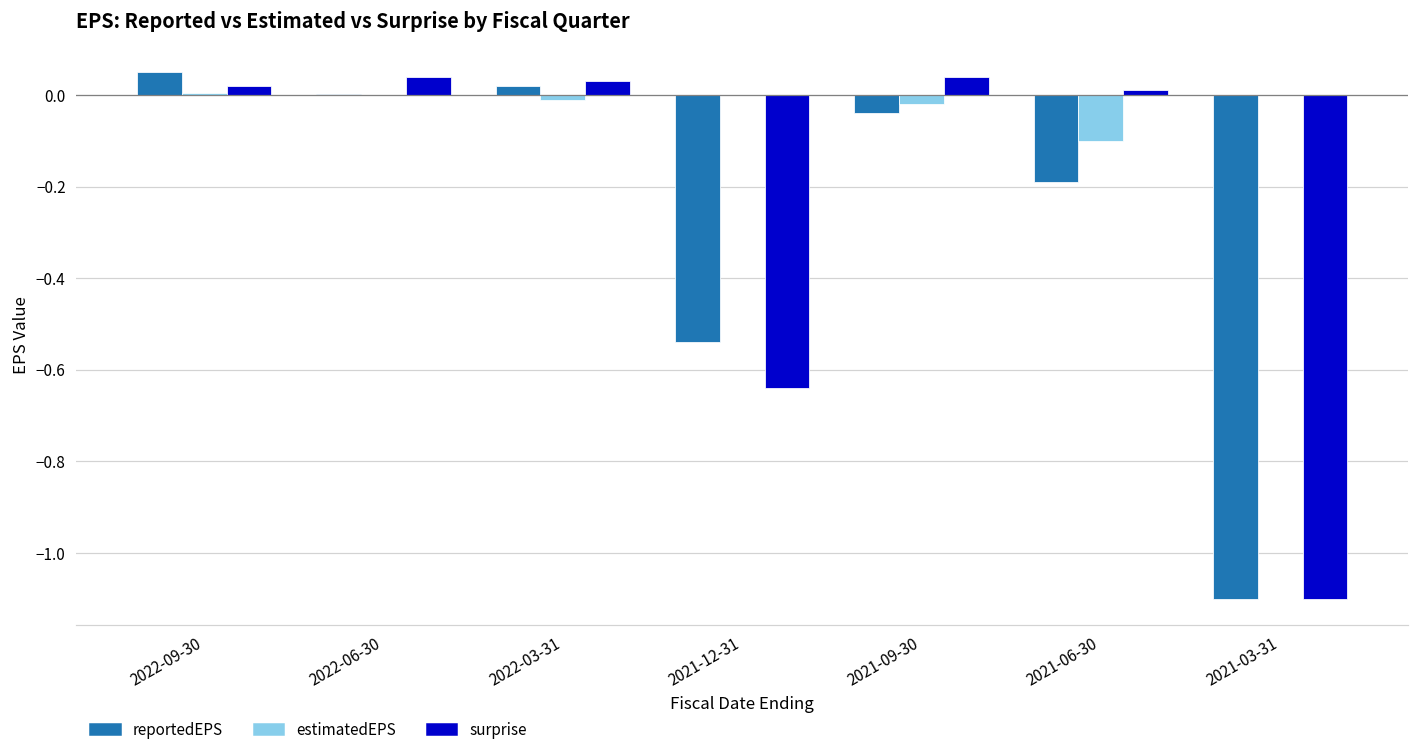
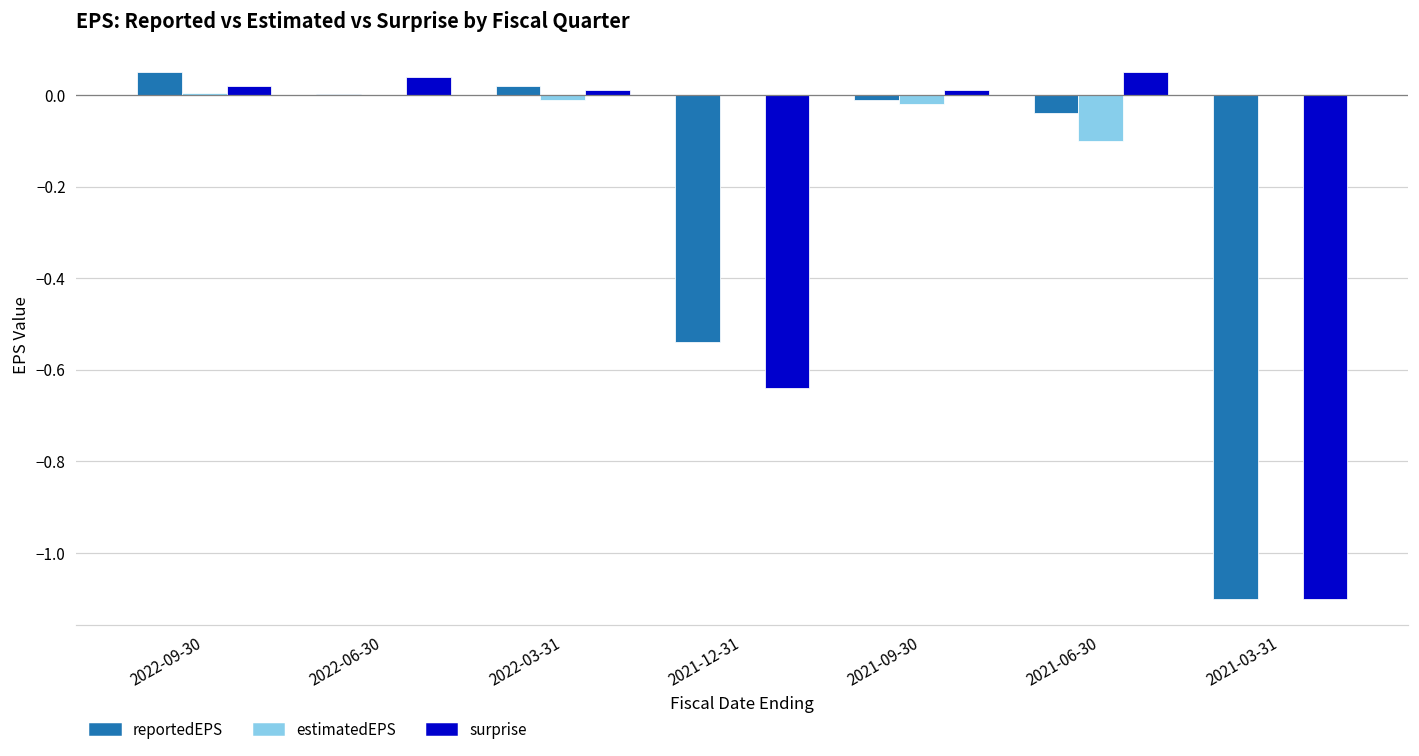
  {
    "reportedEPS": {
      "2022-09-30": 0.05,
      "2022-03-31": 0.02,
      "2021-12-31": -0.54,
-     "2021-09-30": -0.04,
-     "2021-06-30": -0.19,
+     "2021-09-30": -0.01,
+     "2021-06-30": -0.04,
      "2021-03-31": -1.10
    },
    "estimatedEPS": {
      "2022-06-30": 0.00,
      "2022-03-31": -0.01,
      "2021-12-31": 0.00,
      "2021-09-30": -0.02,
      "2021-06-30": -0.10,
      "2021-03-31": 0.00
    },
    "surprise": {
      "2022-09-30": 0.02,
      "2022-06-30": 0.04,
-     "2022-03-31": 0.03,
+     "2022-03-31": 0.01,
      "2021-12-31": -0.64,
-     "2021-09-30": 0.04,
-     "2021-06-30": 0.01,
+     "2021-09-30": 0.01,
+     "2021-06-30": 0.05,
      "2021-03-31": -1.10
    }
  }
